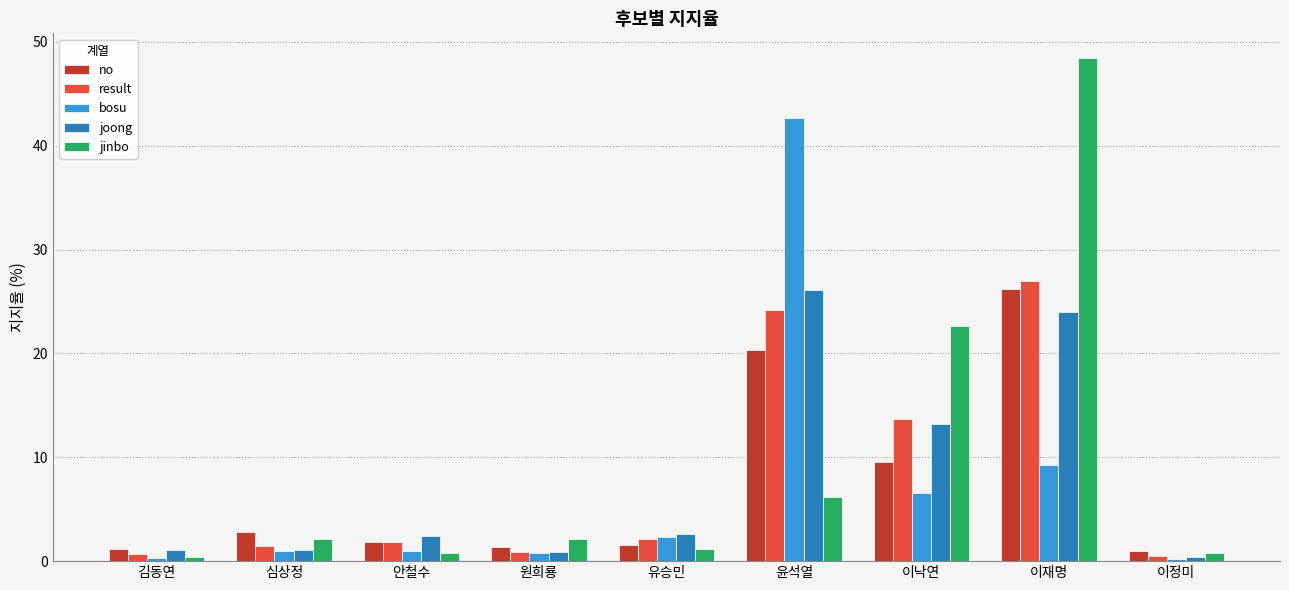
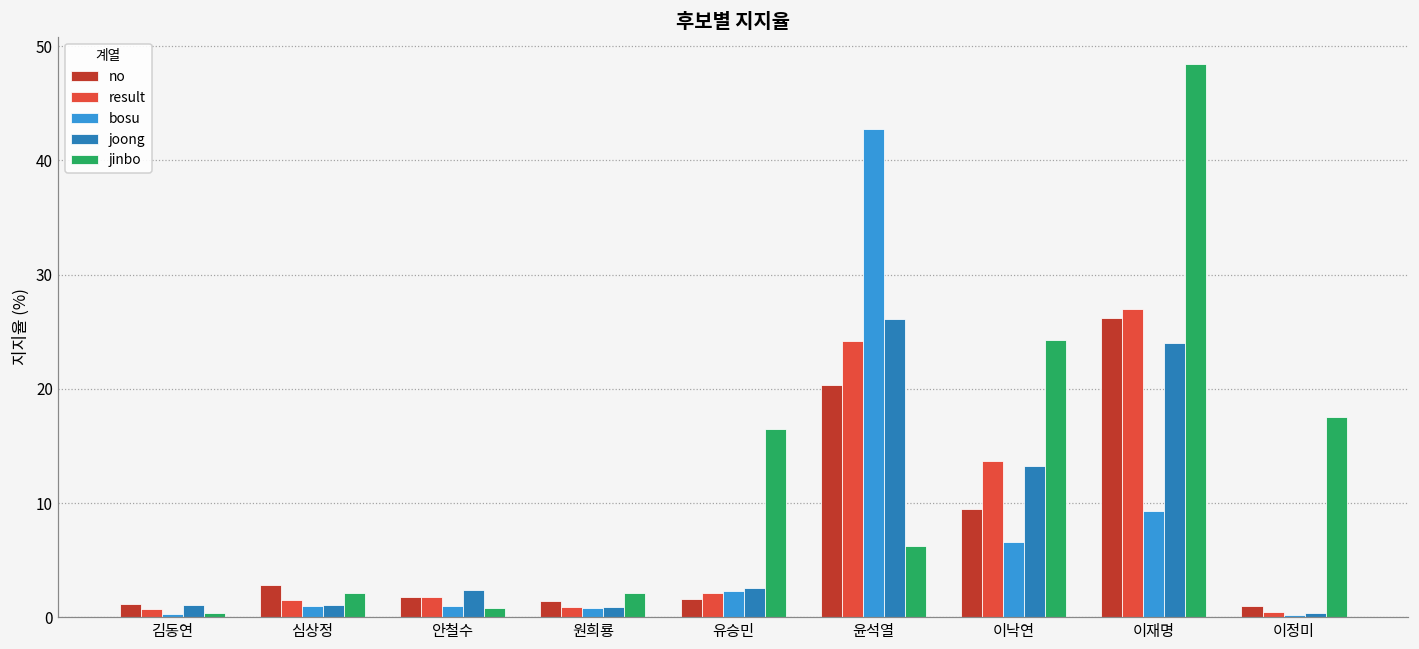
  {
    "jinbo": {
      "김동연": 0.4,
      "심상정": 2.1,
      "안철수": 0.8,
      "원희룡": 2.1,
-     "유승민": 1.2,
+     "유승민": 16.5,
      "윤석열": 6.2,
-     "이낙연": 22.6,
+     "이낙연": 24.3,
      "이재명": 48.4,
-     "이정미": 0.8
+     "이정미": 17.5
    }
  }
